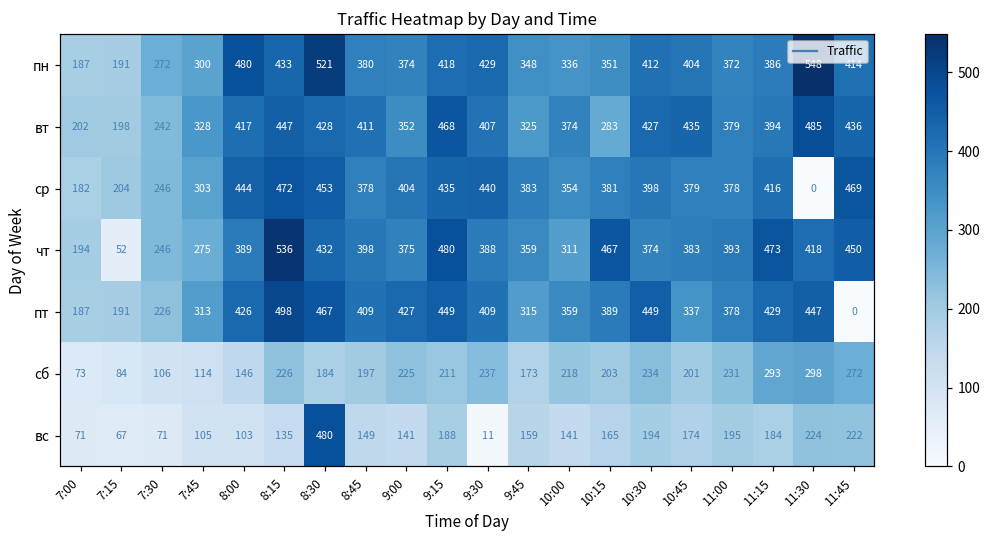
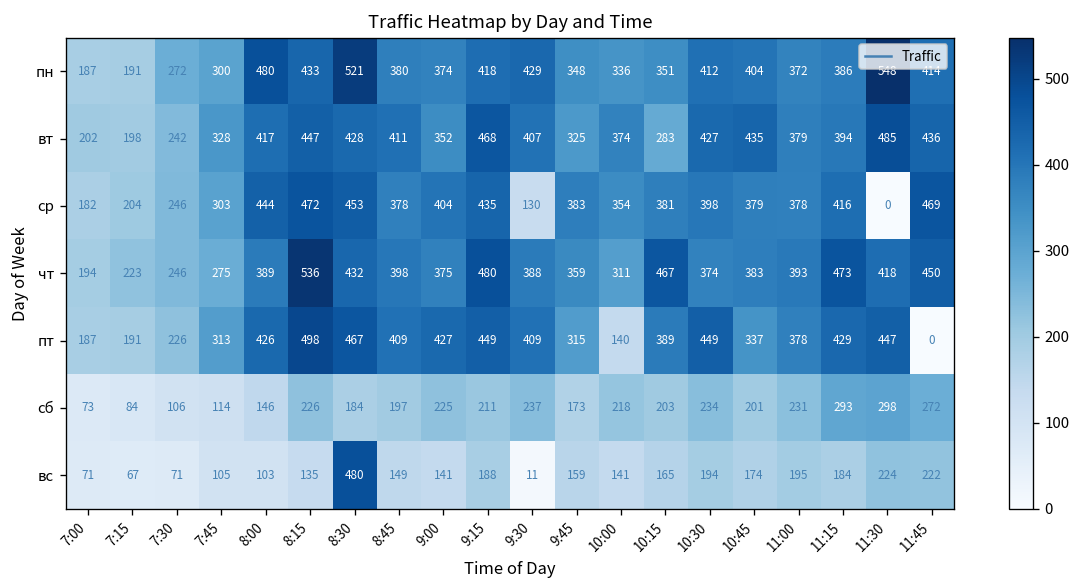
  {
    "пн": {
      "7:00": 187,
      "7:15": 191,
      "7:45": 300,
      "8:00": 480,
      "8:15": 433,
      "8:30": 521,
      "8:45": 380,
      "9:00": 374,
      "9:15": 418,
      "9:30": 429,
      "9:45": 348,
      "10:00": 336,
      "10:15": 351,
      "10:30": 412,
      "10:45": 404,
      "11:00": 372,
      "11:15": 386
    },
    "вт": {
      "7:00": 202,
      "7:15": 198,
      "7:30": 242,
      "7:45": 328,
      "8:00": 417,
      "8:15": 447,
      "8:30": 428,
      "8:45": 411,
      "9:00": 352,
      "9:15": 468,
      "9:30": 407,
      "9:45": 325,
      "10:00": 374,
      "10:15": 283,
      "10:30": 427,
      "10:45": 435,
      "11:00": 379,
      "11:15": 394,
      "11:30": 485,
      "11:45": 436
    },
    "ср": {
      "7:00": 182,
      "7:15": 204,
      "7:30": 246,
      "7:45": 303,
      "8:00": 444,
      "8:15": 472,
      "8:30": 453,
      "8:45": 378,
      "9:00": 404,
      "9:15": 435,
-     "9:30": 440,
+     "9:30": 130,
      "9:45": 383,
      "10:00": 354,
      "10:15": 381,
      "10:30": 398,
      "10:45": 379,
      "11:00": 378,
      "11:15": 416,
      "11:30": 0,
      "11:45": 469
    },
    "чт": {
      "7:00": 194,
-     "7:15": 52,
+     "7:15": 223,
      "7:30": 246,
      "7:45": 275,
      "8:00": 389,
      "8:15": 536,
      "8:30": 432,
      "8:45": 398,
      "9:00": 375,
      "9:15": 480,
      "9:30": 388,
      "9:45": 359,
      "10:00": 311,
      "10:15": 467,
      "10:30": 374,
      "10:45": 383,
      "11:00": 393,
      "11:15": 473,
      "11:30": 418,
      "11:45": 450
    },
    "пт": {
      "7:00": 187,
      "7:15": 191,
      "7:30": 226,
      "7:45": 313,
      "8:00": 426,
      "8:15": 498,
      "8:30": 467,
      "8:45": 409,
      "9:00": 427,
      "9:15": 449,
      "9:30": 409,
      "9:45": 315,
-     "10:00": 359,
+     "10:00": 140,
      "10:15": 389,
      "10:30": 449,
      "10:45": 337,
      "11:00": 378,
      "11:15": 429,
      "11:30": 447,
      "11:45": 0
    },
    "сб": {
      "7:00": 73,
      "7:15": 84,
      "7:30": 106,
      "7:45": 114,
      "8:00": 146,
      "8:15": 226,
      "8:30": 184,
      "8:45": 197,
      "9:00": 225,
      "9:15": 211,
      "9:30": 237,
      "9:45": 173,
      "10:00": 218,
      "10:15": 203,
      "10:30": 234,
      "10:45": 201,
      "11:00": 231,
      "11:15": 293,
      "11:30": 298
    },
    "вс": {
      "7:00": 71,
      "7:15": 67,
      "7:30": 71,
      "7:45": 105,
      "8:00": 103,
      "8:15": 135,
      "8:30": 480,
      "8:45": 149,
      "9:00": 141,
      "9:15": 188,
      "9:30": 11,
      "9:45": 159,
      "10:00": 141,
      "10:15": 165,
      "10:30": 194,
      "10:45": 174,
      "11:00": 195,
      "11:15": 184,
      "11:30": 224,
      "11:45": 222
    }
  }
